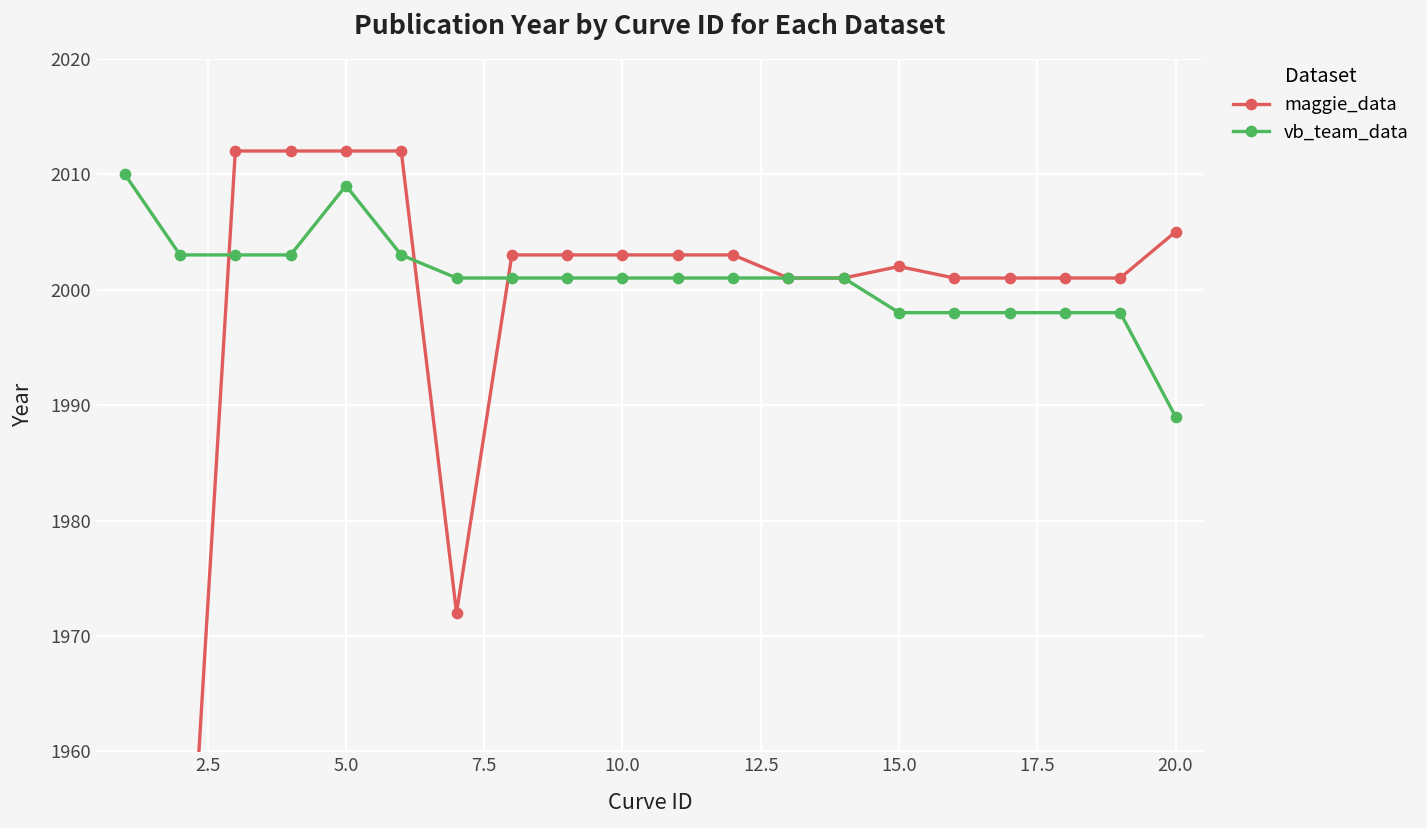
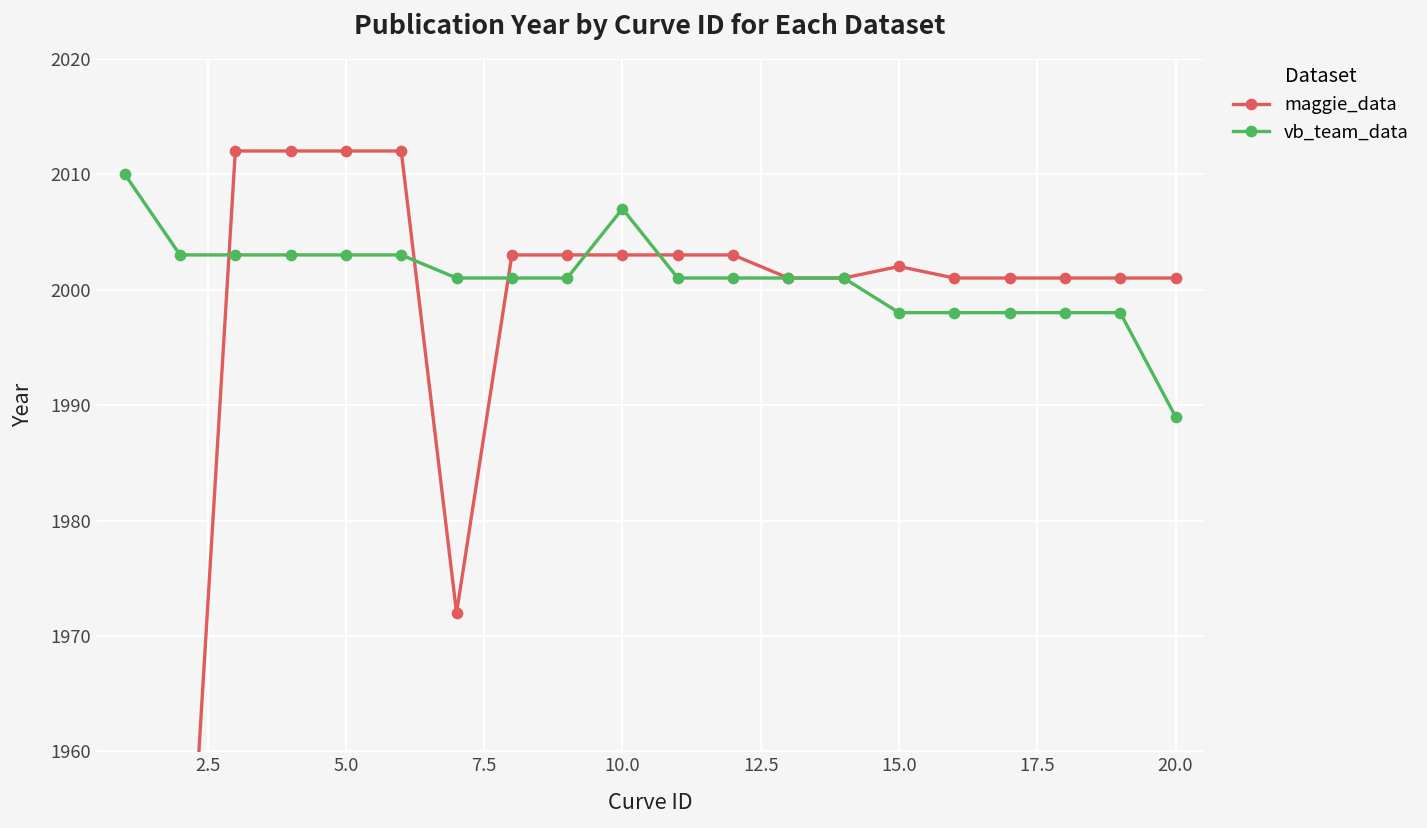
  {
    "maggie_data": {
      "5.0": 2012,
      "10.0": 2003,
      "15.0": 2002,
-     "20.0": 2005
+     "20.0": 2001
    },
    "vb_team_data": {
-     "5.0": 2009,
-     "10.0": 2001,
+     "5.0": 2003,
+     "10.0": 2007,
      "15.0": 1998,
      "20.0": 1989
    }
  }
